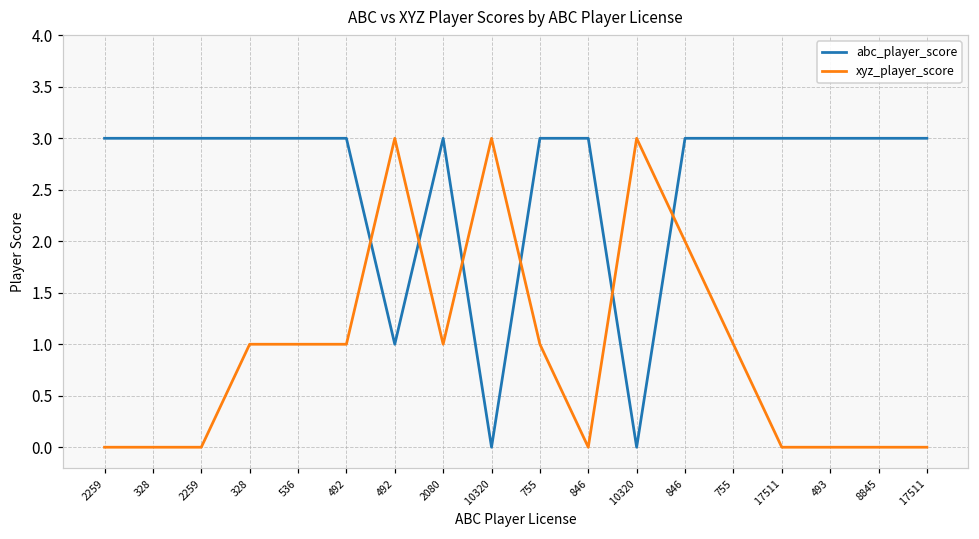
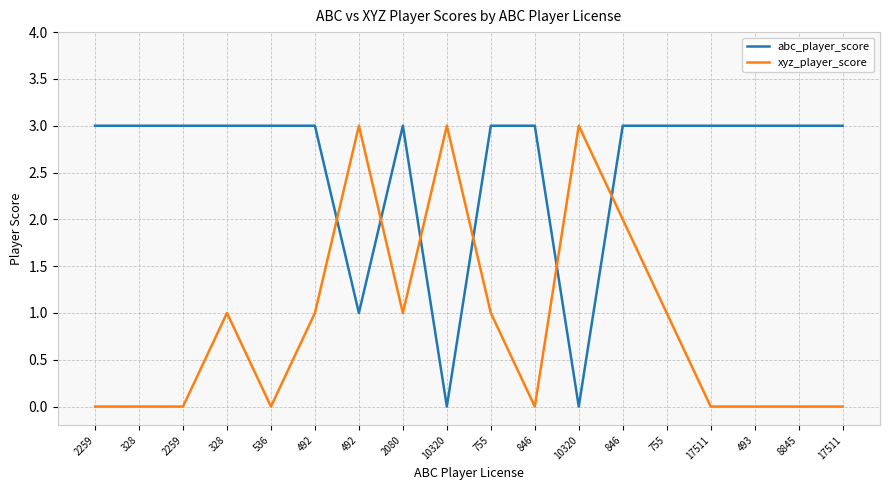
  {
    "abc_player_score": {
      "536": 3,
      "2080": 3,
      "493": 3,
      "8845": 3
    },
    "xyz_player_score": {
-     "536": 1,
+     "536": 0,
      "2080": 1,
      "493": 0,
      "8845": 0
    }
  }
